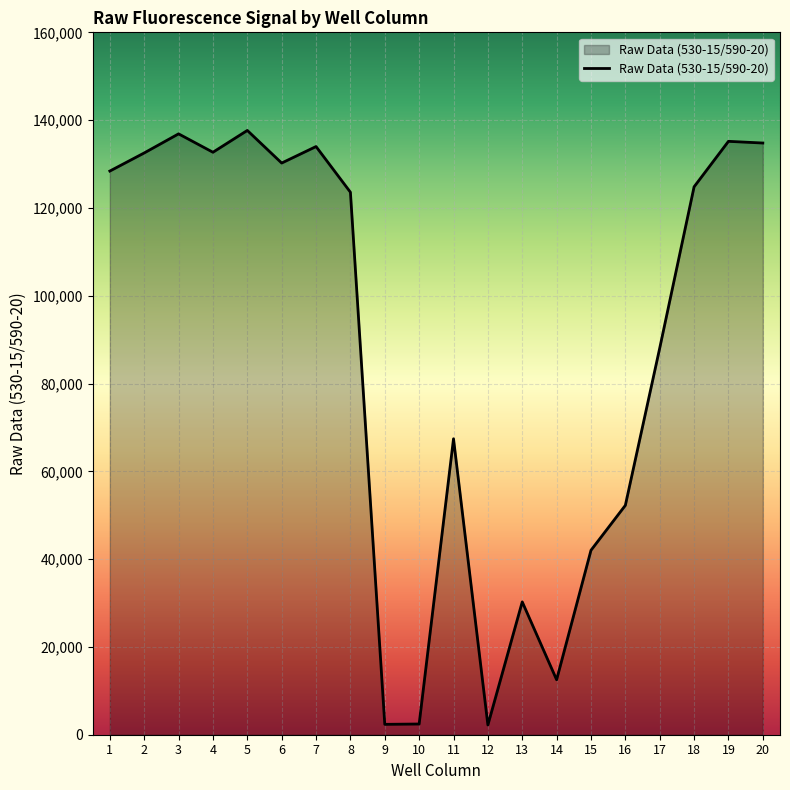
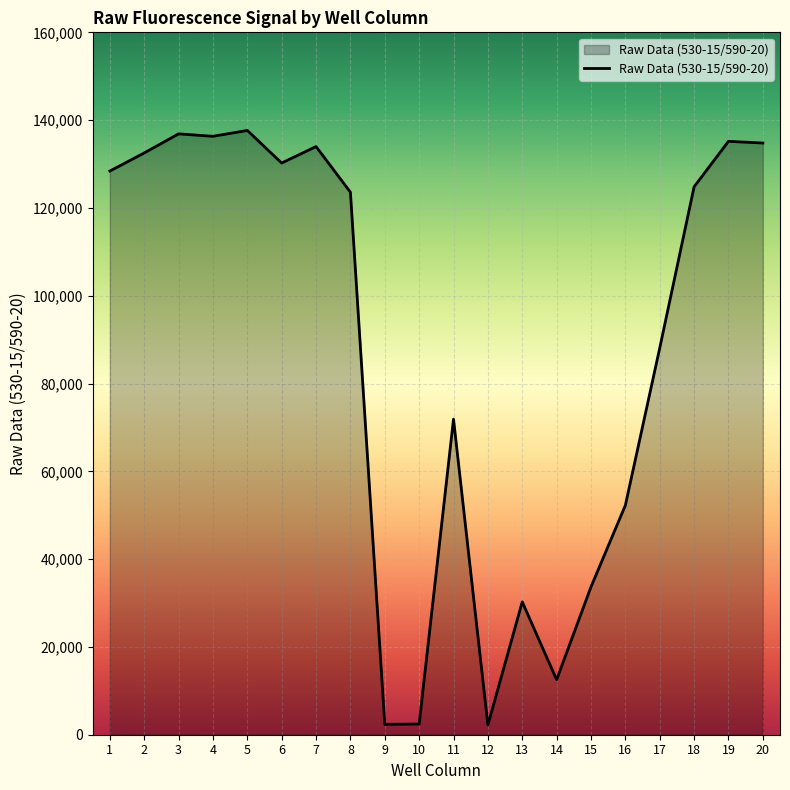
  {
    "1": "128,000",
    "2": "133,000",
    "3": "137,000",
-   "4": "133,000",
+   "4": "136,000",
    "5": "138,000",
    "6": "130,000",
    "7": "134,000",
    "8": "124,000",
    "9": "2,000",
    "10": "2,000",
-   "11": "67,000",
+   "11": "72,000",
    "12": "2,000",
    "13": "30,000",
    "14": "13,000",
-   "15": "42,000",
+   "15": "34,000",
    "16": "52,000",
    "17": "88,000",
    "18": "125,000",
    "19": "135,000",
    "20": "135,000"
  }
